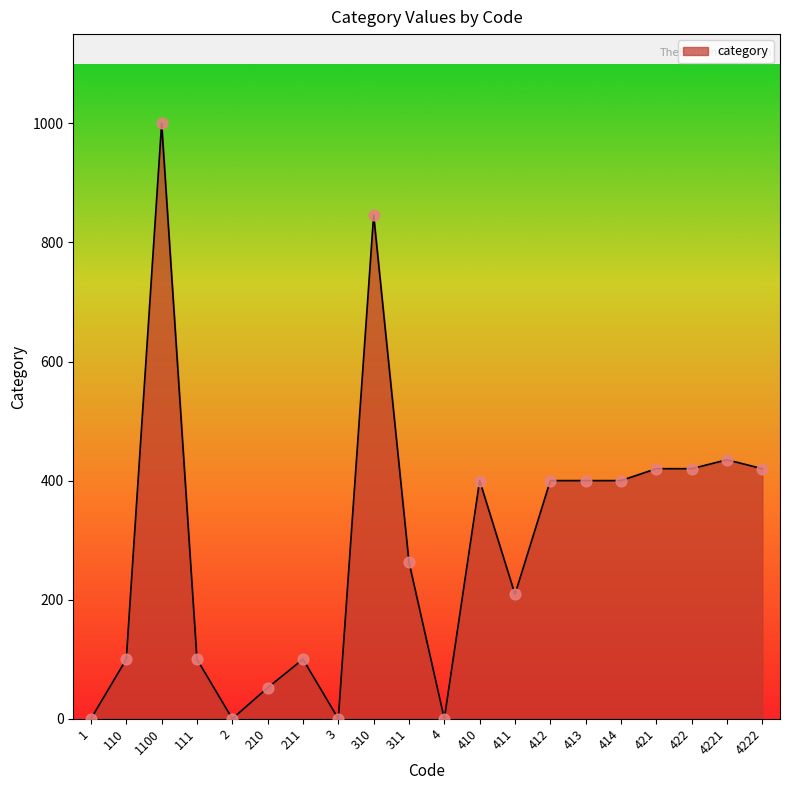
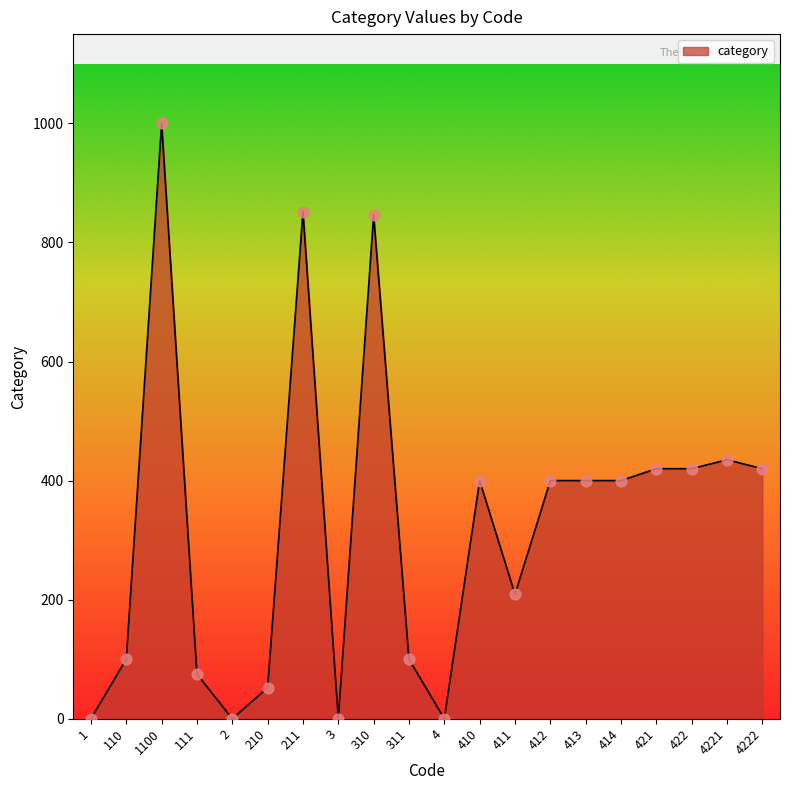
  {
    "1": 0,
    "110": 100,
    "1100": 1000,
-   "111": 100,
+   "111": 80,
    "2": 0,
    "210": 50,
-   "211": 100,
+   "211": 850,
    "3": 0,
    "310": 850,
-   "311": 260,
+   "311": 100,
    "4": 0,
    "410": 400,
    "411": 210,
    "412": 400,
    "413": 400,
    "414": 400,
    "421": 420,
    "422": 420,
    "4221": 440,
    "4222": 420
  }
